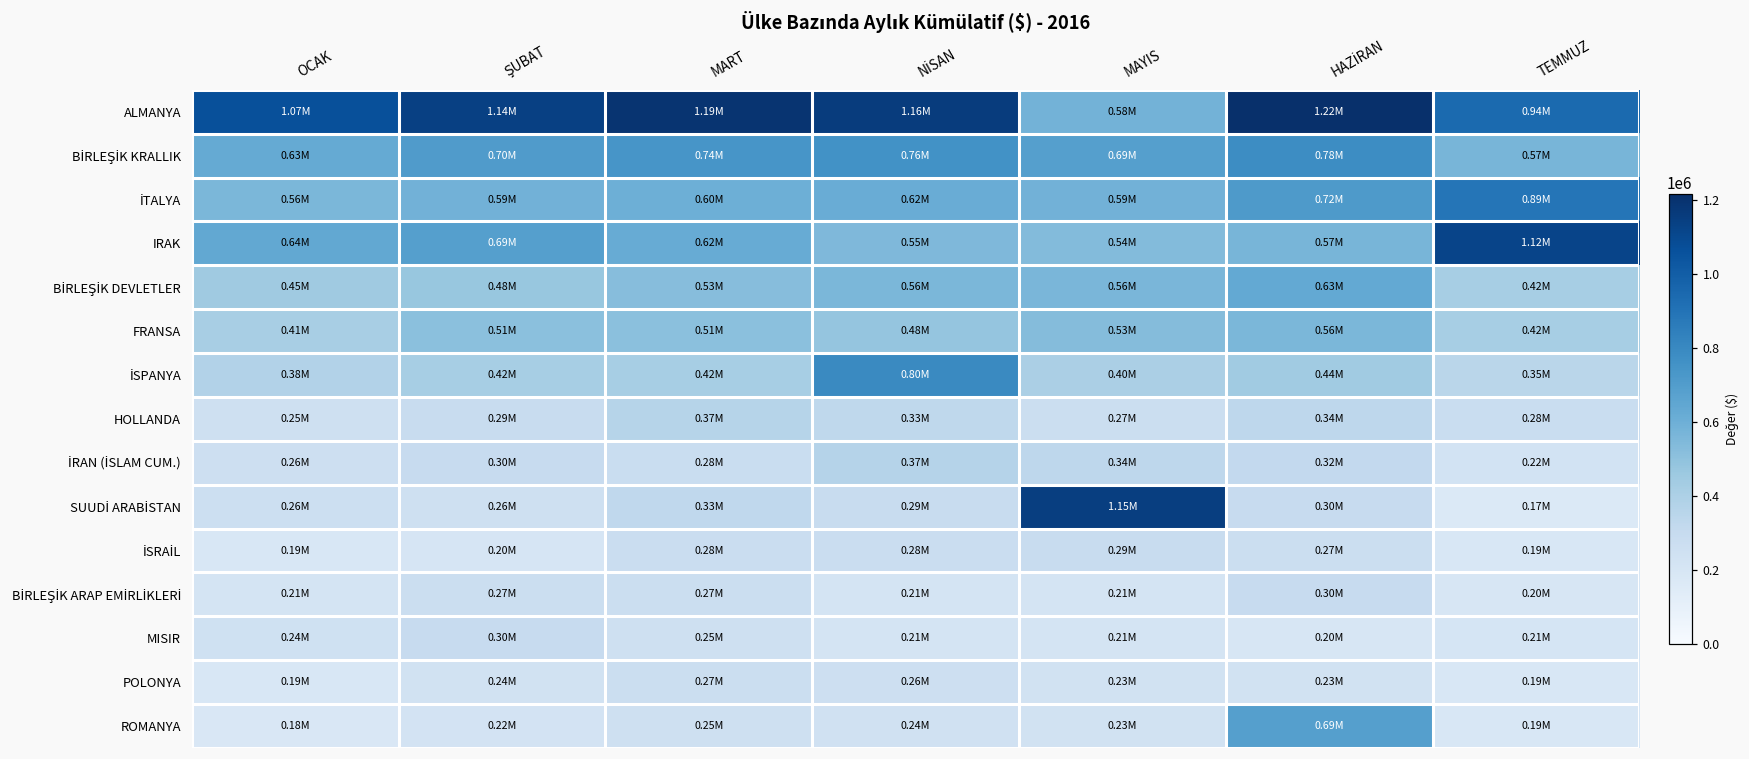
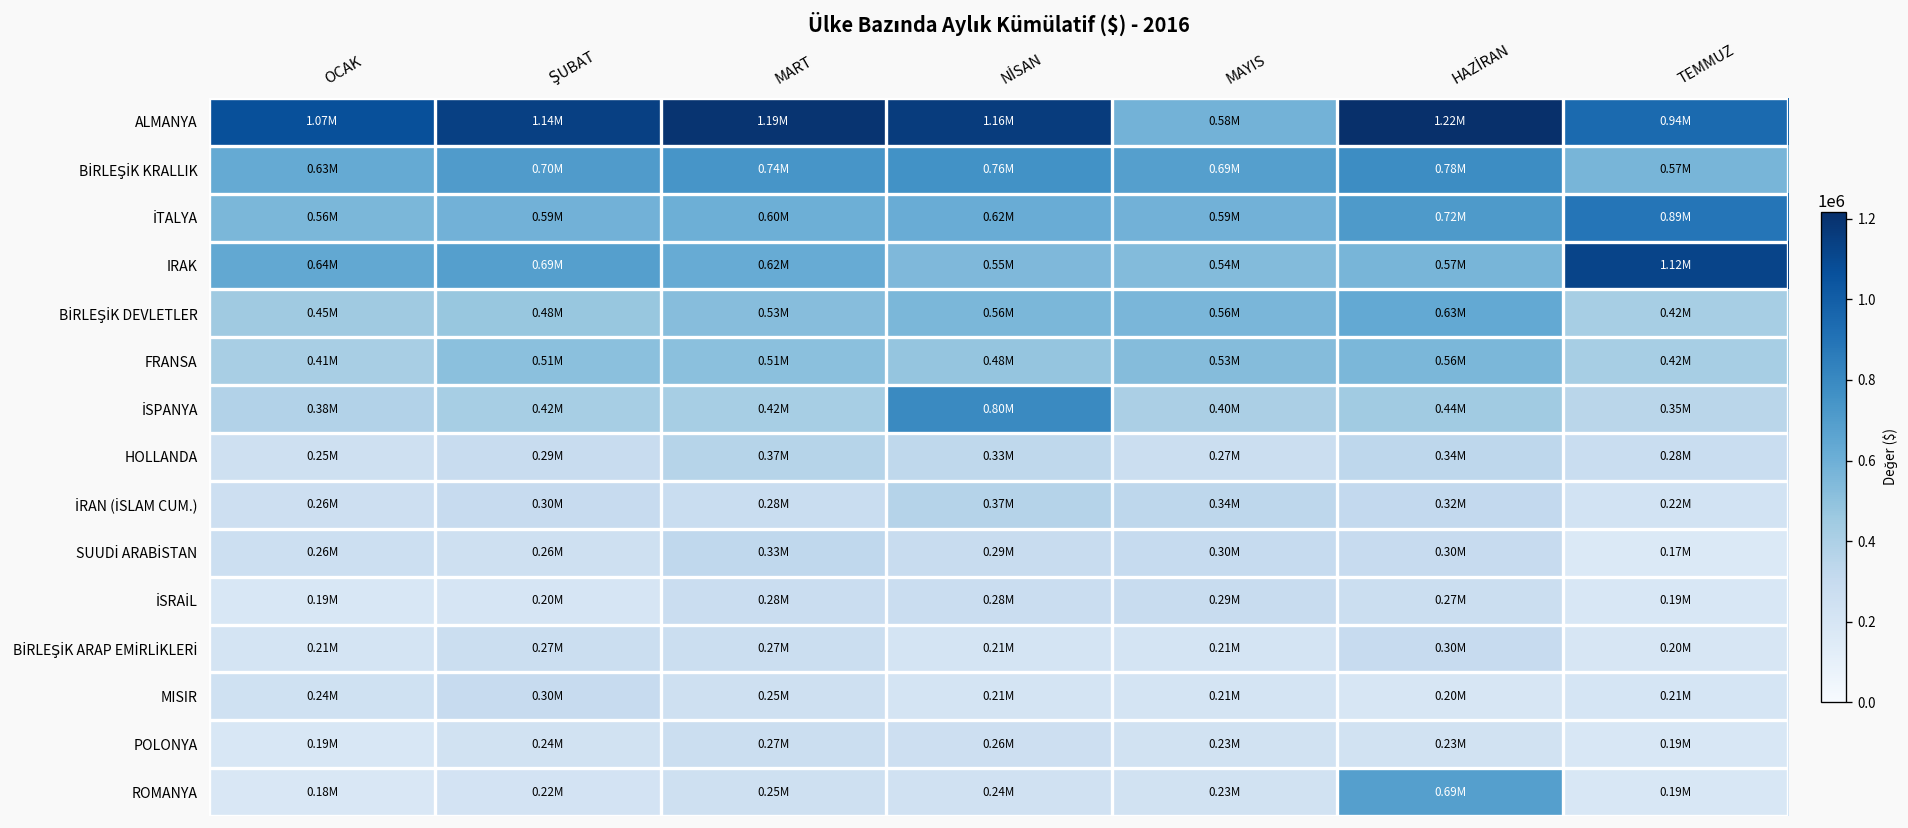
  {
    "ALMANYA": {
      "OCAK": "1.07M",
      "ŞUBAT": "1.14M",
      "MART": "1.19M",
      "NİSAN": "1.16M",
      "MAYIS": "0.58M",
      "HAZİRAN": "1.22M",
      "TEMMUZ": "0.94M"
    },
    "BİRLEŞİK KRALLIK": {
      "OCAK": "0.63M",
      "ŞUBAT": "0.70M",
      "MART": "0.74M",
      "NİSAN": "0.76M",
      "MAYIS": "0.69M",
      "HAZİRAN": "0.78M",
      "TEMMUZ": "0.57M"
    },
    "İTALYA": {
      "OCAK": "0.56M",
      "ŞUBAT": "0.59M",
      "MART": "0.60M",
      "NİSAN": "0.62M",
      "MAYIS": "0.59M",
      "HAZİRAN": "0.72M",
      "TEMMUZ": "0.89M"
    },
    "IRAK": {
      "OCAK": "0.64M",
      "ŞUBAT": "0.69M",
      "MART": "0.62M",
      "NİSAN": "0.55M",
      "MAYIS": "0.54M",
      "HAZİRAN": "0.57M",
      "TEMMUZ": "1.12M"
    },
    "BİRLEŞİK DEVLETLER": {
      "OCAK": "0.45M",
      "ŞUBAT": "0.48M",
      "MART": "0.53M",
      "NİSAN": "0.56M",
      "MAYIS": "0.56M",
      "HAZİRAN": "0.63M",
      "TEMMUZ": "0.42M"
    },
    "FRANSA": {
      "OCAK": "0.41M",
      "ŞUBAT": "0.51M",
      "MART": "0.51M",
      "NİSAN": "0.48M",
      "MAYIS": "0.53M",
      "HAZİRAN": "0.56M",
      "TEMMUZ": "0.42M"
    },
    "İSPANYA": {
      "OCAK": "0.38M",
      "ŞUBAT": "0.42M",
      "MART": "0.42M",
      "NİSAN": "0.80M",
      "MAYIS": "0.40M",
      "HAZİRAN": "0.44M",
      "TEMMUZ": "0.35M"
    },
    "HOLLANDA": {
      "OCAK": "0.25M",
      "ŞUBAT": "0.29M",
      "MART": "0.37M",
      "NİSAN": "0.33M",
      "MAYIS": "0.27M",
      "HAZİRAN": "0.34M",
      "TEMMUZ": "0.28M"
    },
    "İRAN (İSLAM CUM.)": {
      "OCAK": "0.26M",
      "ŞUBAT": "0.30M",
      "MART": "0.28M",
      "NİSAN": "0.37M",
      "MAYIS": "0.34M",
      "HAZİRAN": "0.32M",
      "TEMMUZ": "0.22M"
    },
    "SUUDİ ARABİSTAN": {
      "OCAK": "0.26M",
      "ŞUBAT": "0.26M",
      "MART": "0.33M",
      "NİSAN": "0.29M",
-     "MAYIS": "1.15M",
+     "MAYIS": "0.30M",
      "HAZİRAN": "0.30M",
      "TEMMUZ": "0.17M"
    },
    "İSRAİL": {
      "OCAK": "0.19M",
      "ŞUBAT": "0.20M",
      "MART": "0.28M",
      "NİSAN": "0.28M",
      "MAYIS": "0.29M",
      "HAZİRAN": "0.27M",
      "TEMMUZ": "0.19M"
    },
    "BİRLEŞİK ARAP EMİRLİKLERİ": {
      "OCAK": "0.21M",
      "ŞUBAT": "0.27M",
      "MART": "0.27M",
      "NİSAN": "0.21M",
      "MAYIS": "0.21M",
      "HAZİRAN": "0.30M",
      "TEMMUZ": "0.20M"
    },
    "MISIR": {
      "OCAK": "0.24M",
      "ŞUBAT": "0.30M",
      "MART": "0.25M",
      "NİSAN": "0.21M",
      "MAYIS": "0.21M",
      "HAZİRAN": "0.20M",
      "TEMMUZ": "0.21M"
    },
    "POLONYA": {
      "OCAK": "0.19M",
      "ŞUBAT": "0.24M",
      "MART": "0.27M",
      "NİSAN": "0.26M",
      "MAYIS": "0.23M",
      "HAZİRAN": "0.23M",
      "TEMMUZ": "0.19M"
    },
    "ROMANYA": {
      "OCAK": "0.18M",
      "ŞUBAT": "0.22M",
      "MART": "0.25M",
      "NİSAN": "0.24M",
      "MAYIS": "0.23M",
      "HAZİRAN": "0.69M",
      "TEMMUZ": "0.19M"
    }
  }
